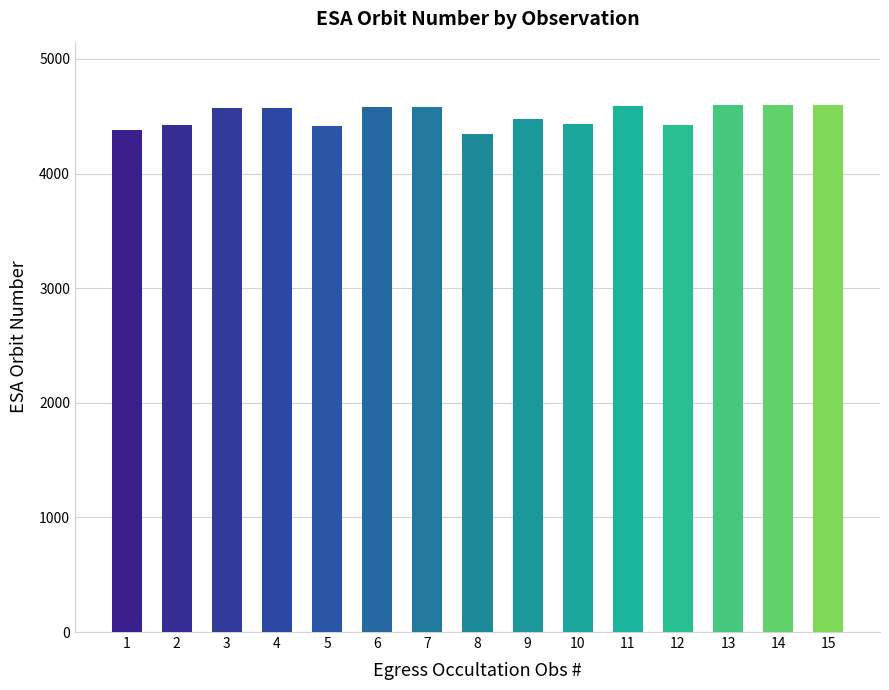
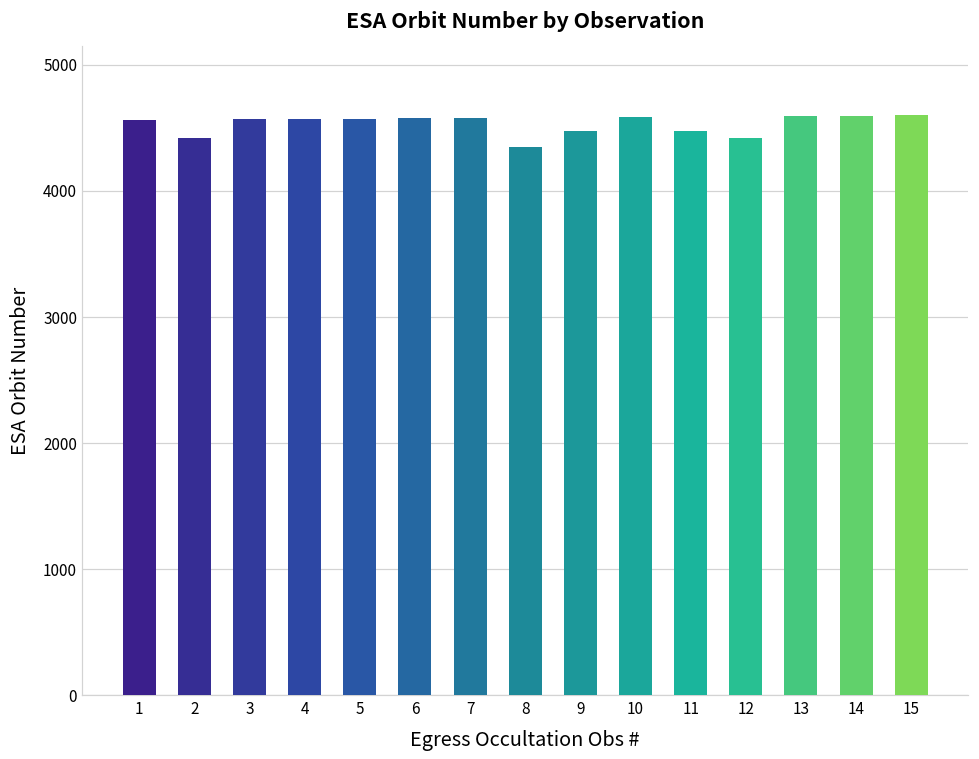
  {
-   "1": 4380,
+   "1": 4570,
    "2": 4420,
    "3": 4570,
    "4": 4570,
-   "5": 4410,
+   "5": 4570,
    "6": 4580,
    "7": 4580,
    "8": 4350,
    "9": 4480,
-   "10": 4430,
-   "11": 4590,
+   "10": 4590,
+   "11": 4480,
    "12": 4420,
    "13": 4600,
    "14": 4600,
    "15": 4600
  }
